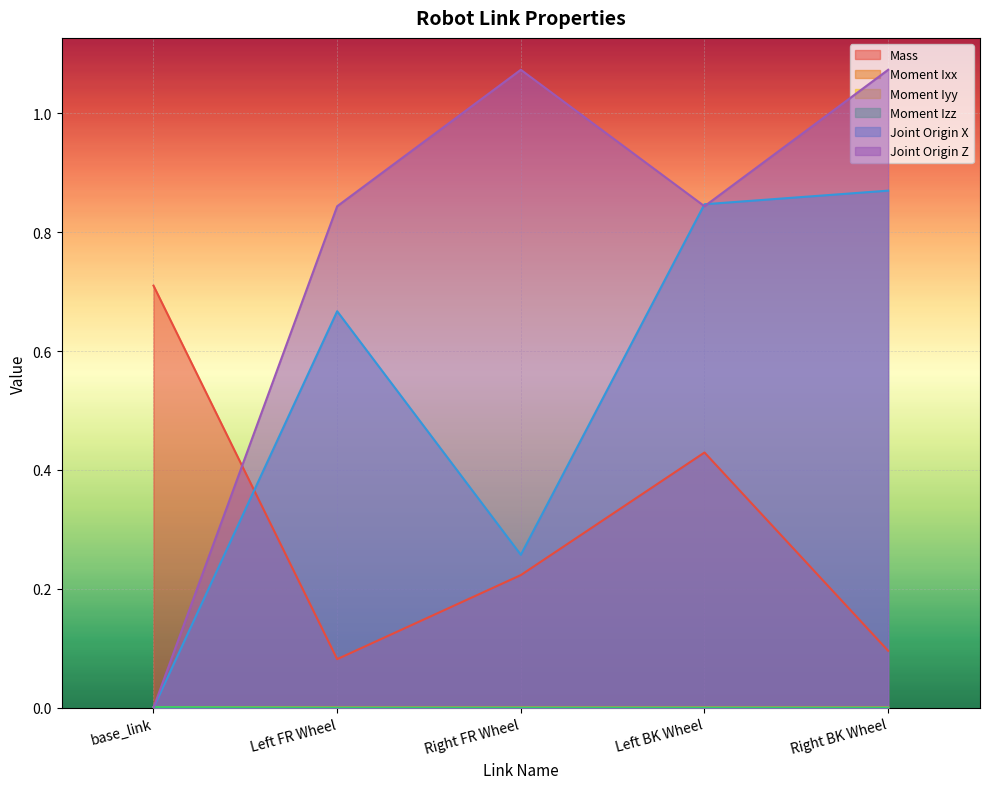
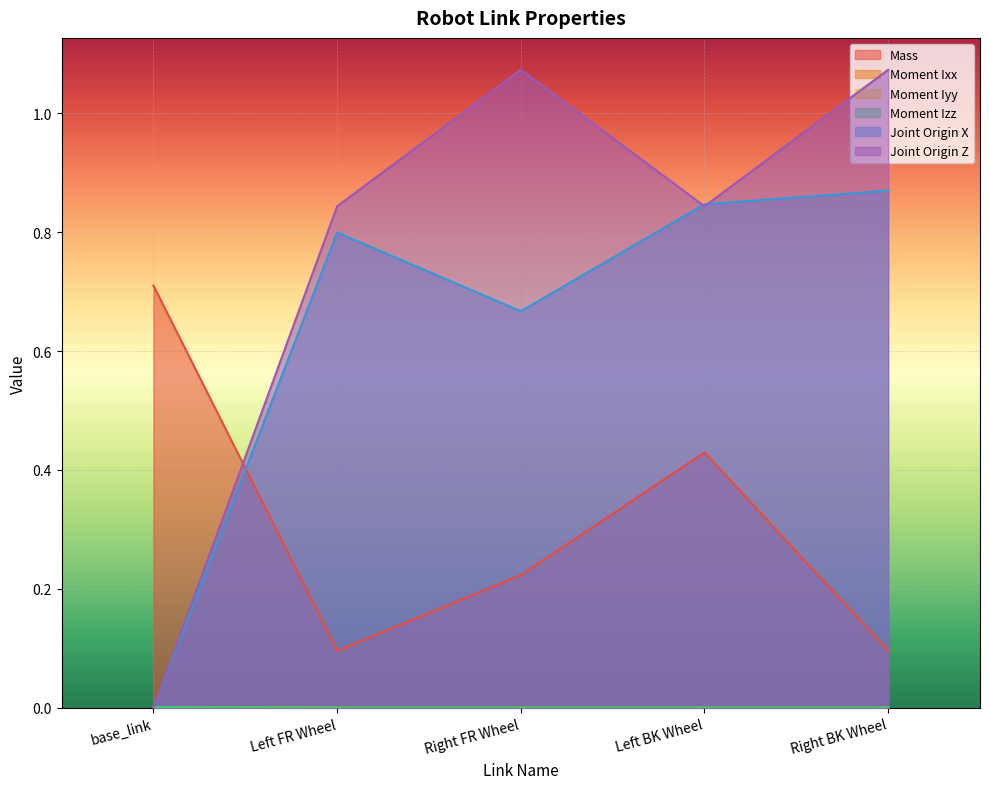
  {
    "Mass": {
      "base_link": 0.71,
-     "Left FR Wheel": 0.08,
+     "Left FR Wheel": 0.10,
      "Right FR Wheel": 0.22,
      "Left BK Wheel": 0.43,
      "Right BK Wheel": 0.10
    },
    "Moment Izz": {
      "Left FR Wheel": 0.00,
      "Right FR Wheel": 0.00,
      "Left BK Wheel": 0.00,
      "Right BK Wheel": 0.00
    },
    "Joint Origin X": {
-     "Left FR Wheel": 0.67,
-     "Right FR Wheel": 0.26,
+     "Left FR Wheel": 0.80,
+     "Right FR Wheel": 0.67,
      "Right BK Wheel": 0.87
    },
    "Joint Origin Z": {
      "Left FR Wheel": 0.84,
      "Right FR Wheel": 1.07
    }
  }
